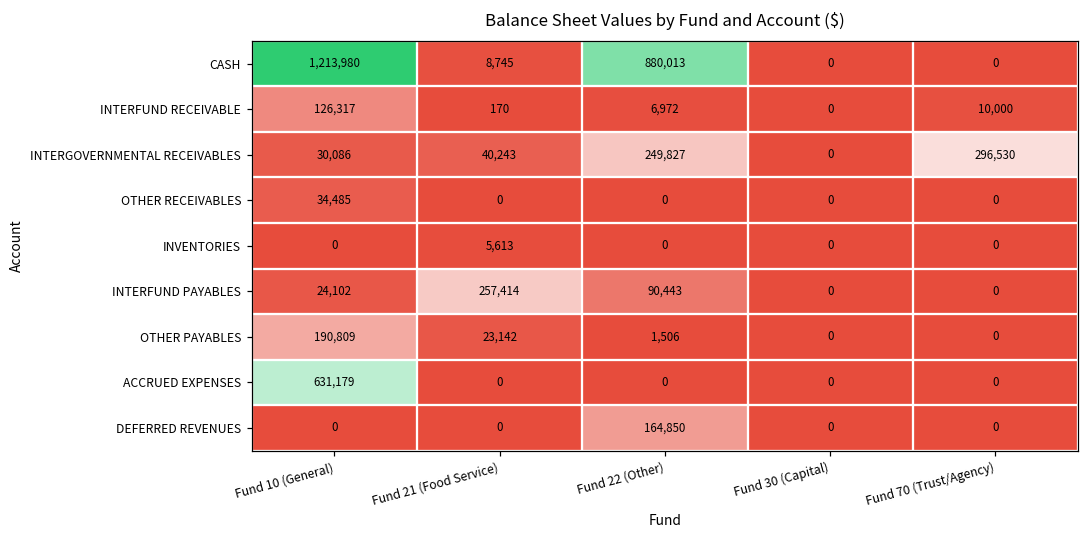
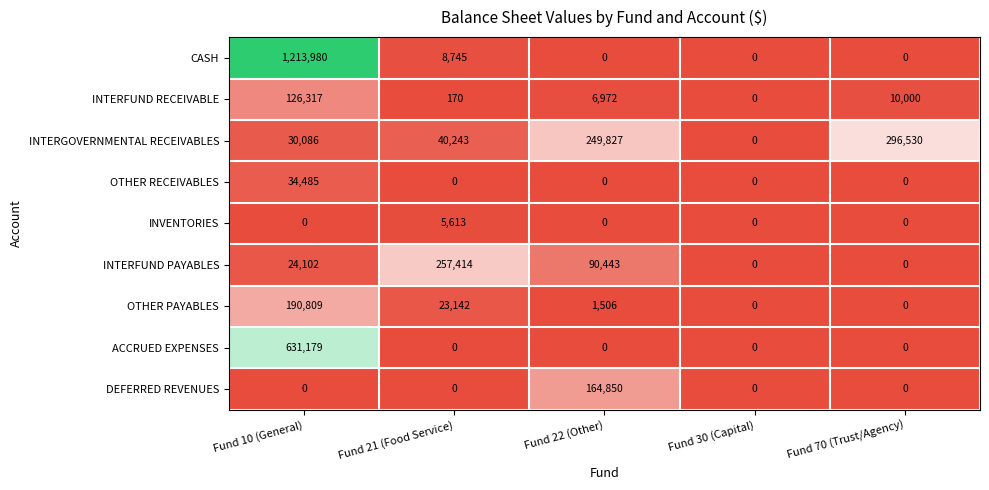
  {
    "CASH": {
      "Fund 10 (General)": "1,213,980",
      "Fund 21 (Food Service)": "8,745",
-     "Fund 22 (Other)": "880,013",
+     "Fund 22 (Other)": "0",
      "Fund 30 (Capital)": "0",
      "Fund 70 (Trust/Agency)": "0"
    },
    "INTERFUND RECEIVABLE": {
      "Fund 10 (General)": "126,317",
      "Fund 21 (Food Service)": "170",
      "Fund 22 (Other)": "6,972",
      "Fund 30 (Capital)": "0",
      "Fund 70 (Trust/Agency)": "10,000"
    },
    "INTERGOVERNMENTAL RECEIVABLES": {
      "Fund 10 (General)": "30,086",
      "Fund 21 (Food Service)": "40,243",
      "Fund 22 (Other)": "249,827",
      "Fund 30 (Capital)": "0",
      "Fund 70 (Trust/Agency)": "296,530"
    },
    "OTHER RECEIVABLES": {
      "Fund 10 (General)": "34,485",
      "Fund 21 (Food Service)": "0",
      "Fund 22 (Other)": "0",
      "Fund 30 (Capital)": "0",
      "Fund 70 (Trust/Agency)": "0"
    },
    "INVENTORIES": {
      "Fund 10 (General)": "0",
      "Fund 21 (Food Service)": "5,613",
      "Fund 22 (Other)": "0",
      "Fund 30 (Capital)": "0",
      "Fund 70 (Trust/Agency)": "0"
    },
    "INTERFUND PAYABLES": {
      "Fund 10 (General)": "24,102",
      "Fund 21 (Food Service)": "257,414",
      "Fund 22 (Other)": "90,443",
      "Fund 30 (Capital)": "0",
      "Fund 70 (Trust/Agency)": "0"
    },
    "OTHER PAYABLES": {
      "Fund 10 (General)": "190,809",
      "Fund 21 (Food Service)": "23,142",
      "Fund 22 (Other)": "1,506",
      "Fund 30 (Capital)": "0",
      "Fund 70 (Trust/Agency)": "0"
    },
    "ACCRUED EXPENSES": {
      "Fund 10 (General)": "631,179",
      "Fund 21 (Food Service)": "0",
      "Fund 22 (Other)": "0",
      "Fund 30 (Capital)": "0",
      "Fund 70 (Trust/Agency)": "0"
    },
    "DEFERRED REVENUES": {
      "Fund 10 (General)": "0",
      "Fund 21 (Food Service)": "0",
      "Fund 22 (Other)": "164,850",
      "Fund 30 (Capital)": "0",
      "Fund 70 (Trust/Agency)": "0"
    }
  }
